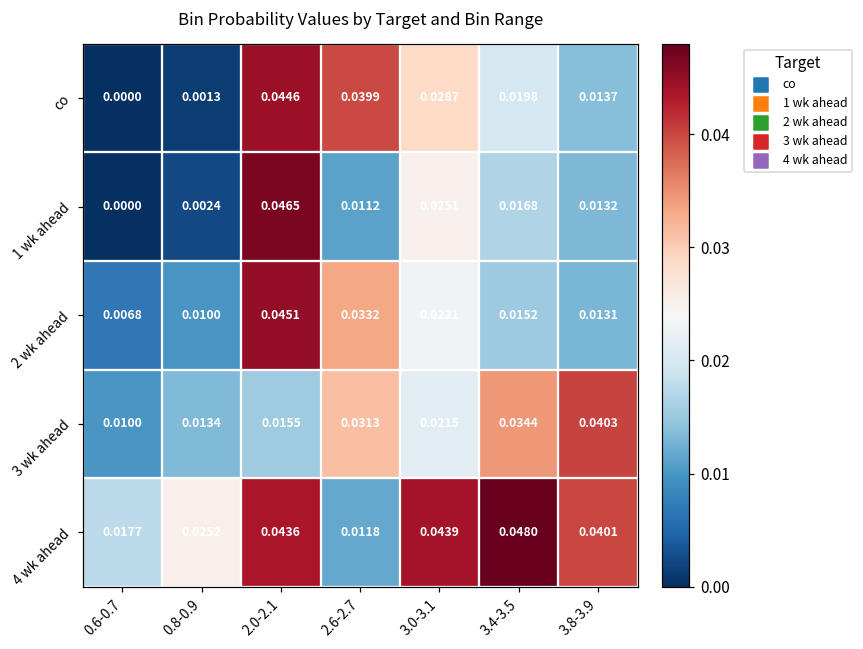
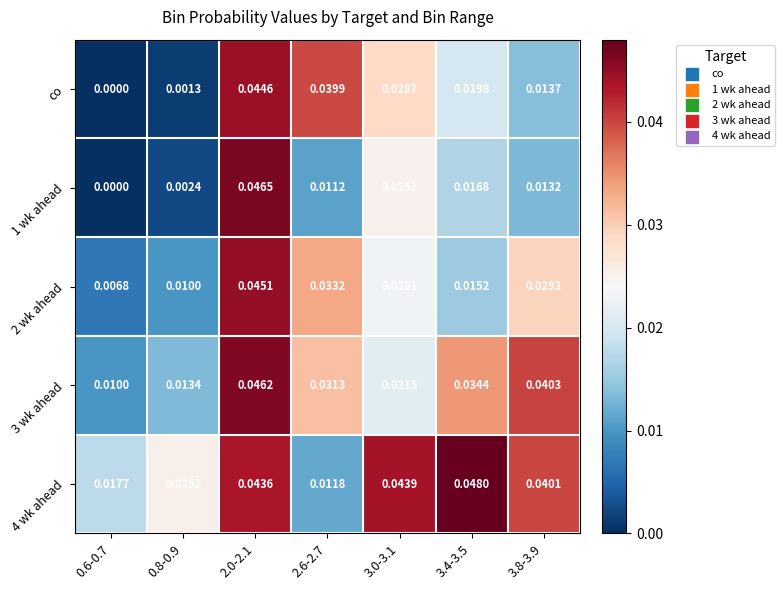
  {
    "co": {
      "0.6-0.7": 0.0000,
      "0.8-0.9": 0.0013,
      "2.0-2.1": 0.0446,
      "2.6-2.7": 0.0399,
      "3.0-3.1": 0.0287,
      "3.8-3.9": 0.0137
    },
    "1 wk ahead": {
      "0.6-0.7": 0.0000,
      "0.8-0.9": 0.0024,
      "2.0-2.1": 0.0465,
      "2.6-2.7": 0.0112,
      "3.4-3.5": 0.0168,
      "3.8-3.9": 0.0132
    },
    "2 wk ahead": {
      "0.6-0.7": 0.0068,
      "0.8-0.9": 0.0100,
      "2.0-2.1": 0.0451,
      "2.6-2.7": 0.0332,
      "3.4-3.5": 0.0152,
-     "3.8-3.9": 0.0131
+     "3.8-3.9": 0.0293
    },
    "3 wk ahead": {
      "0.6-0.7": 0.0100,
      "0.8-0.9": 0.0134,
-     "2.0-2.1": 0.0155,
+     "2.0-2.1": 0.0462,
      "2.6-2.7": 0.0313,
      "3.4-3.5": 0.0344,
      "3.8-3.9": 0.0403
    },
    "4 wk ahead": {
      "0.6-0.7": 0.0177,
      "2.0-2.1": 0.0436,
      "2.6-2.7": 0.0118,
      "3.0-3.1": 0.0439,
      "3.4-3.5": 0.0480,
      "3.8-3.9": 0.0401
    }
  }
